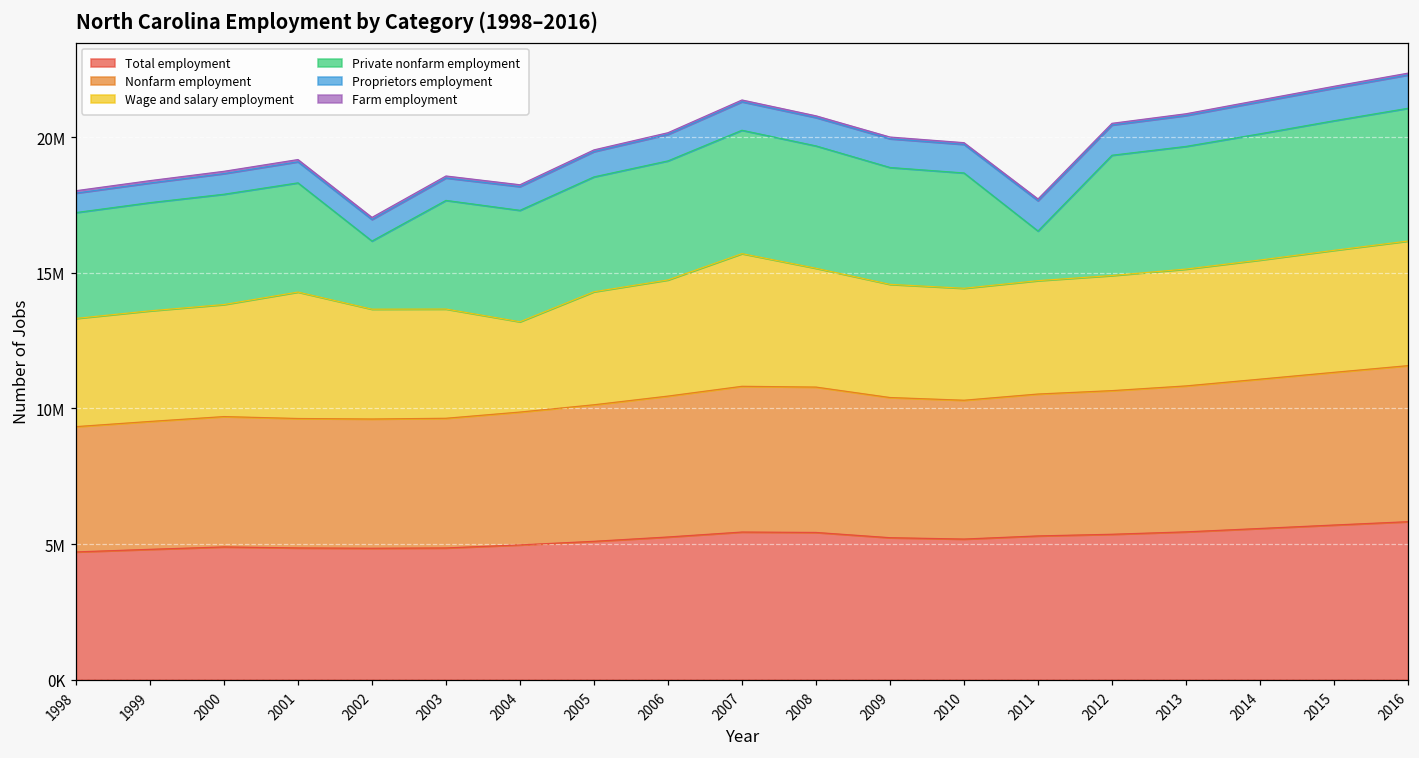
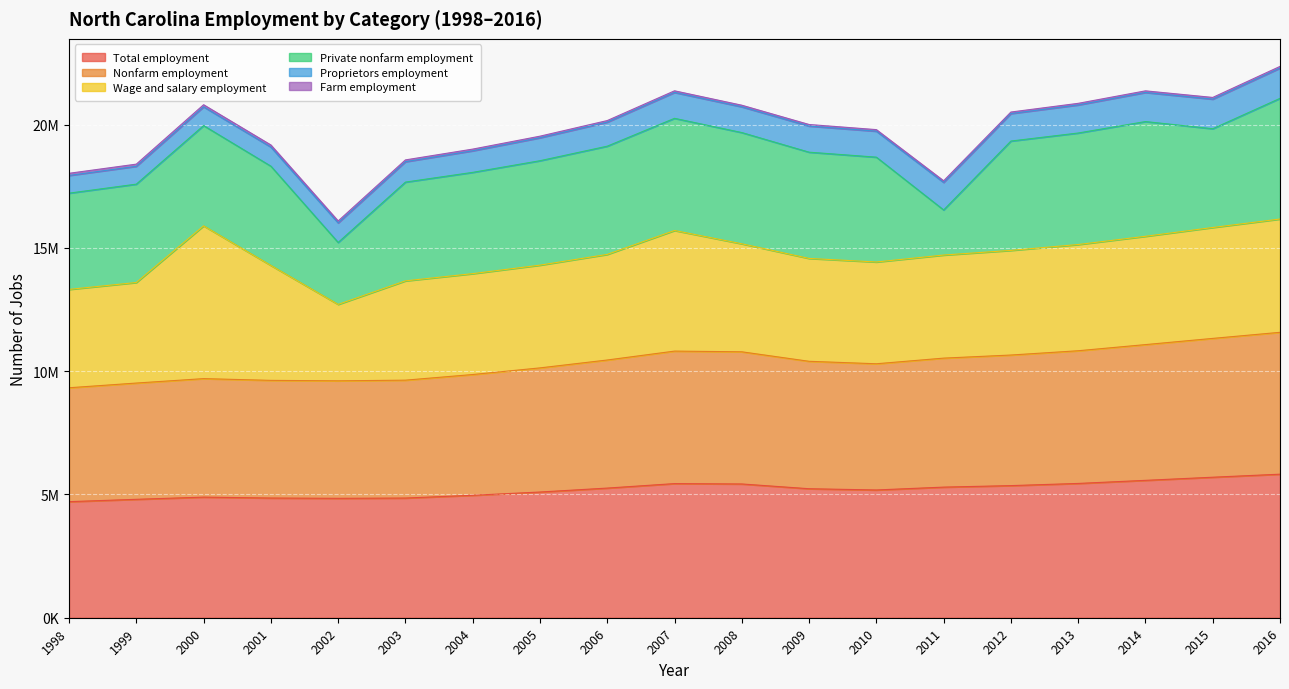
  {
    "Wage and salary employment": {
      "1998": 4000000,
      "1999": 4100000,
-     "2000": 4100000,
+     "2000": 6200000,
      "2001": 4700000,
-     "2002": 4000000,
+     "2002": 3100000,
      "2003": 4000000,
-     "2004": 3300000,
+     "2004": 4100000,
      "2005": 4200000,
      "2006": 4300000,
      "2007": 4900000,
      "2008": 4400000,
      "2009": 4200000,
      "2010": 4100000,
      "2011": 4200000,
      "2012": 4200000,
      "2013": 4300000,
      "2014": 4400000,
      "2015": 4500000,
      "2016": 4600000
    },
    "Private nonfarm employment": {
      "1998": 3900000,
      "1999": 4000000,
      "2000": 4100000,
      "2001": 4000000,
      "2002": 2500000,
      "2003": 4000000,
      "2004": 4100000,
      "2005": 4200000,
      "2006": 4400000,
      "2007": 4600000,
      "2008": 4500000,
      "2009": 4300000,
      "2010": 4300000,
      "2011": 1800000,
      "2012": 4400000,
      "2013": 4500000,
      "2014": 4700000,
-     "2015": 4800000,
+     "2015": 4000000,
      "2016": 4900000
    }
  }
